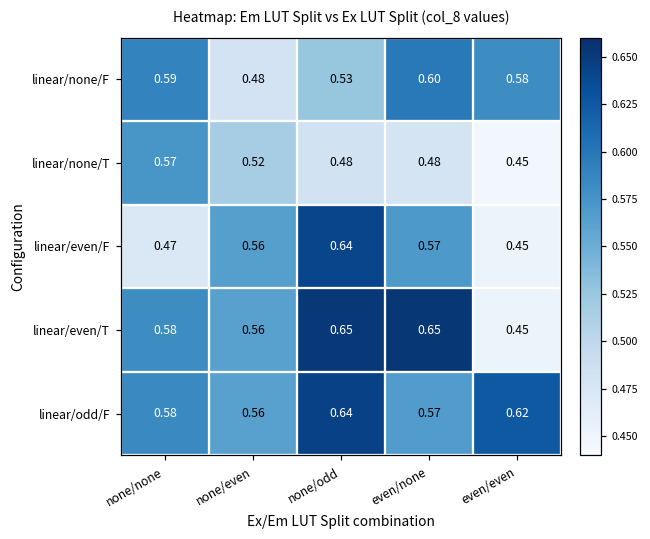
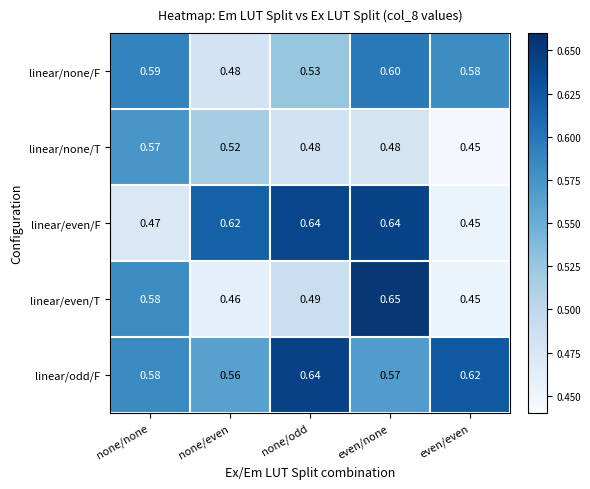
  {
    "linear/none/F": {
      "none/none": 0.59,
      "none/even": 0.48,
      "none/odd": 0.53,
      "even/none": 0.60,
      "even/even": 0.58
    },
    "linear/none/T": {
      "none/none": 0.57,
      "none/even": 0.52,
      "none/odd": 0.48,
      "even/none": 0.48,
      "even/even": 0.45
    },
    "linear/even/F": {
      "none/none": 0.47,
-     "none/even": 0.56,
+     "none/even": 0.62,
      "none/odd": 0.64,
-     "even/none": 0.57,
+     "even/none": 0.64,
      "even/even": 0.45
    },
    "linear/even/T": {
      "none/none": 0.58,
-     "none/even": 0.56,
-     "none/odd": 0.65,
+     "none/even": 0.46,
+     "none/odd": 0.49,
      "even/none": 0.65,
      "even/even": 0.45
    },
    "linear/odd/F": {
      "none/none": 0.58,
      "none/even": 0.56,
      "none/odd": 0.64,
      "even/none": 0.57,
      "even/even": 0.62
    }
  }
